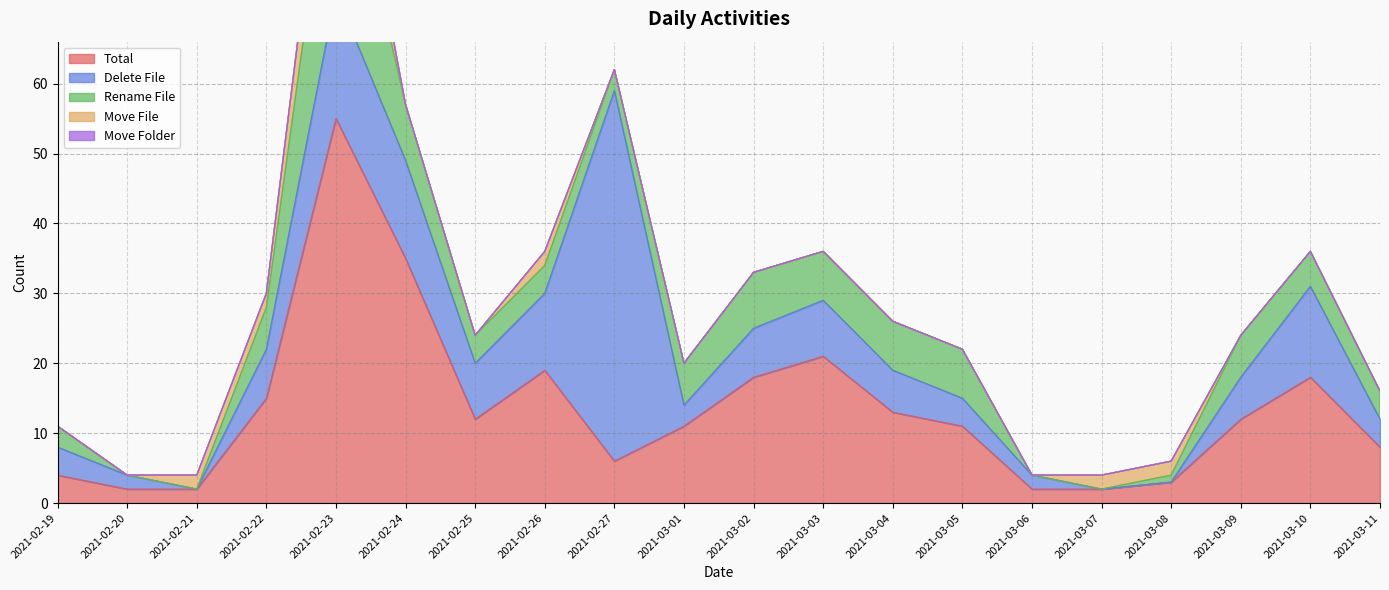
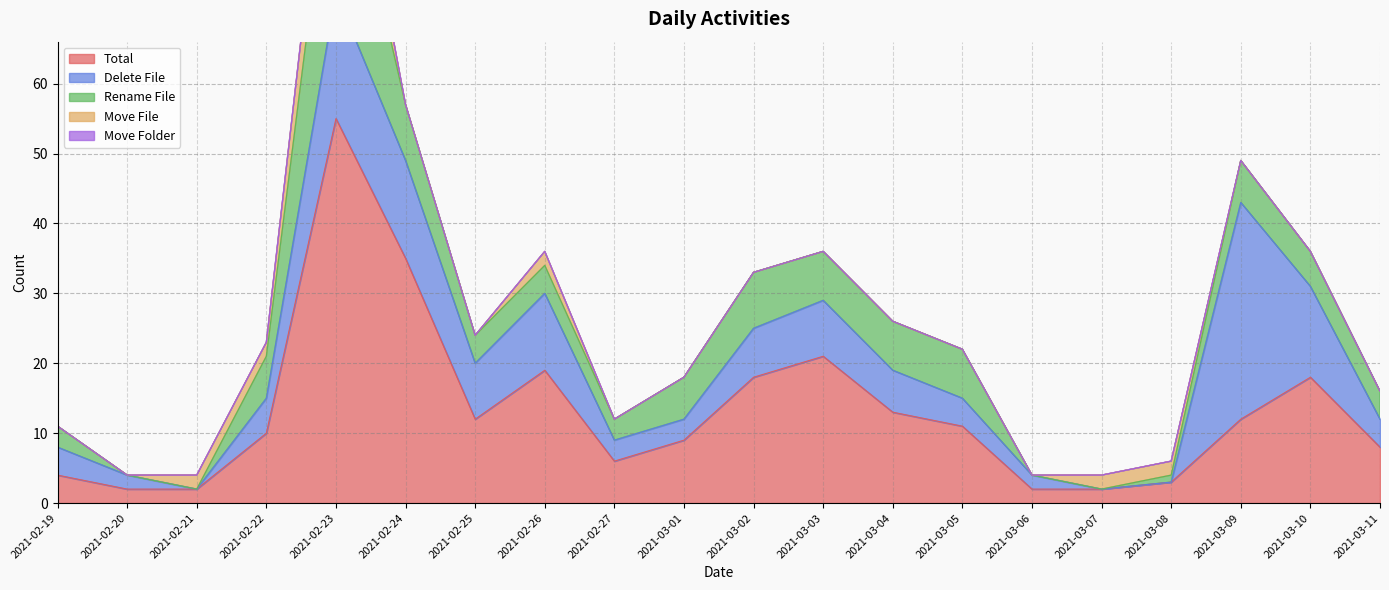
  {
    "Total": {
      "2021-02-19": 4,
      "2021-02-20": 2,
-     "2021-02-22": 15,
+     "2021-02-22": 10,
      "2021-02-23": 55,
      "2021-02-24": 35,
      "2021-02-25": 12,
      "2021-02-26": 19,
      "2021-02-27": 6,
-     "2021-03-01": 11,
+     "2021-03-01": 9,
      "2021-03-02": 18,
      "2021-03-03": 21,
      "2021-03-04": 13,
      "2021-03-05": 11,
      "2021-03-06": 2,
      "2021-03-09": 12,
      "2021-03-10": 18,
      "2021-03-11": 8
    },
    "Delete File": {
      "2021-02-19": 4,
-     "2021-02-22": 7,
+     "2021-02-22": 5,
      "2021-02-24": 14,
      "2021-02-25": 8,
      "2021-02-26": 11,
-     "2021-02-27": 53,
+     "2021-02-27": 3,
      "2021-03-01": 3,
      "2021-03-02": 7,
      "2021-03-03": 8,
      "2021-03-04": 6,
      "2021-03-05": 4,
-     "2021-03-09": 6,
+     "2021-03-09": 31,
      "2021-03-10": 13,
      "2021-03-11": 4
    },
    "Rename File": {
      "2021-02-22": 6,
      "2021-02-26": 4,
      "2021-03-08": 1
    }
  }
